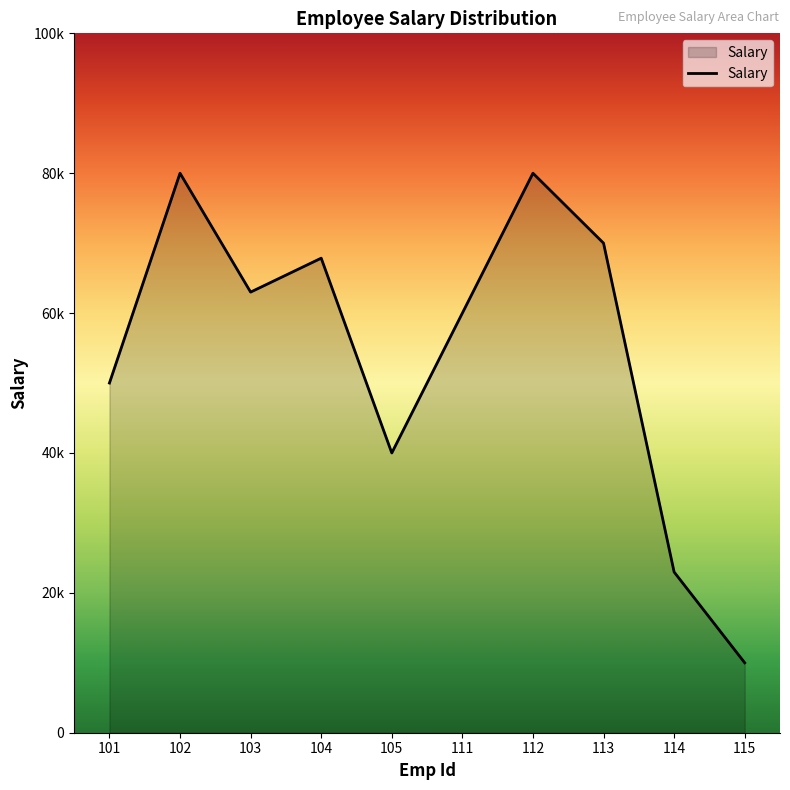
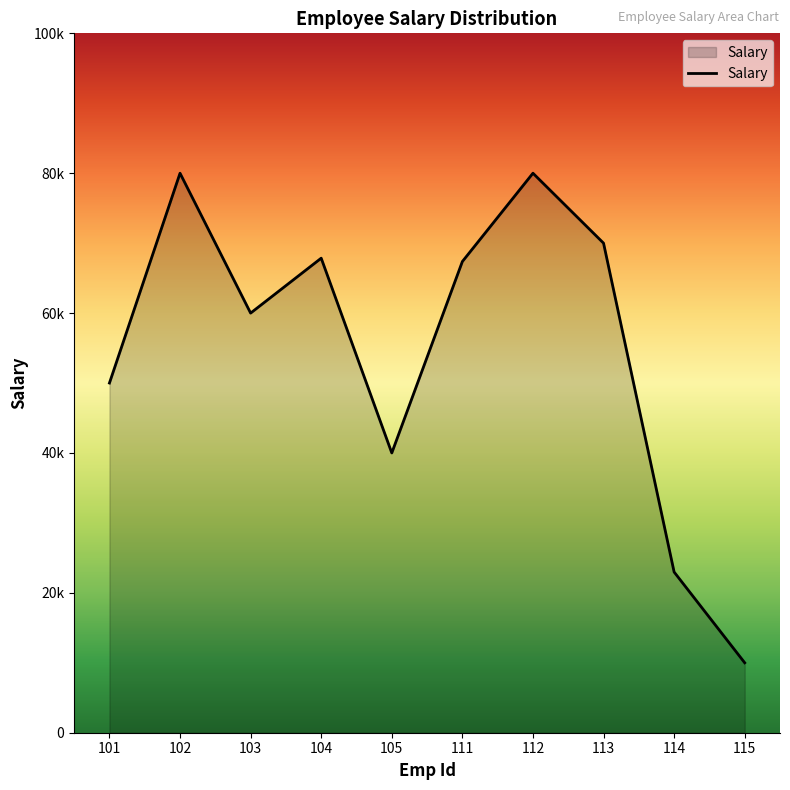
  {
    "101": 50000,
    "102": 80000,
-   "103": 63000,
+   "103": 60000,
    "104": 68000,
    "105": 40000,
-   "111": 60000,
+   "111": 67000,
    "112": 80000,
    "113": 70000,
    "114": 23000,
    "115": 10000
  }
